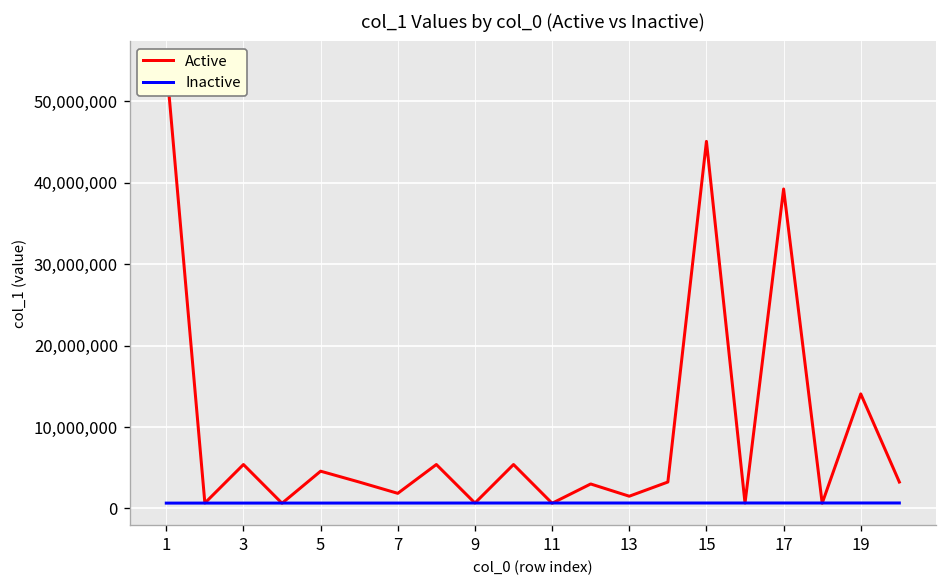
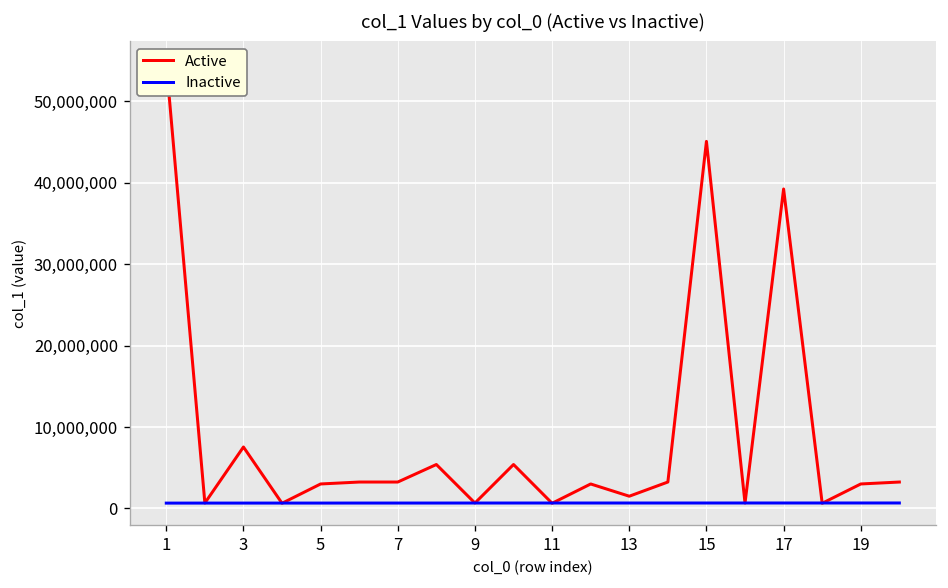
  {
    "Active": {
-     "3": "5,000,000",
-     "5": "5,000,000",
-     "7": "2,000,000",
+     "3": "8,000,000",
+     "5": "3,000,000",
+     "7": "3,000,000",
      "13": "1,000,000",
      "15": "45,000,000",
      "17": "39,000,000",
-     "19": "14,000,000"
+     "19": "3,000,000"
    },
    "Inactive": {
      "1": "1,000,000",
      "3": "1,000,000",
      "5": "1,000,000",
      "7": "1,000,000",
      "13": "1,000,000",
      "15": "1,000,000",
      "17": "1,000,000",
      "19": "1,000,000"
    }
  }
